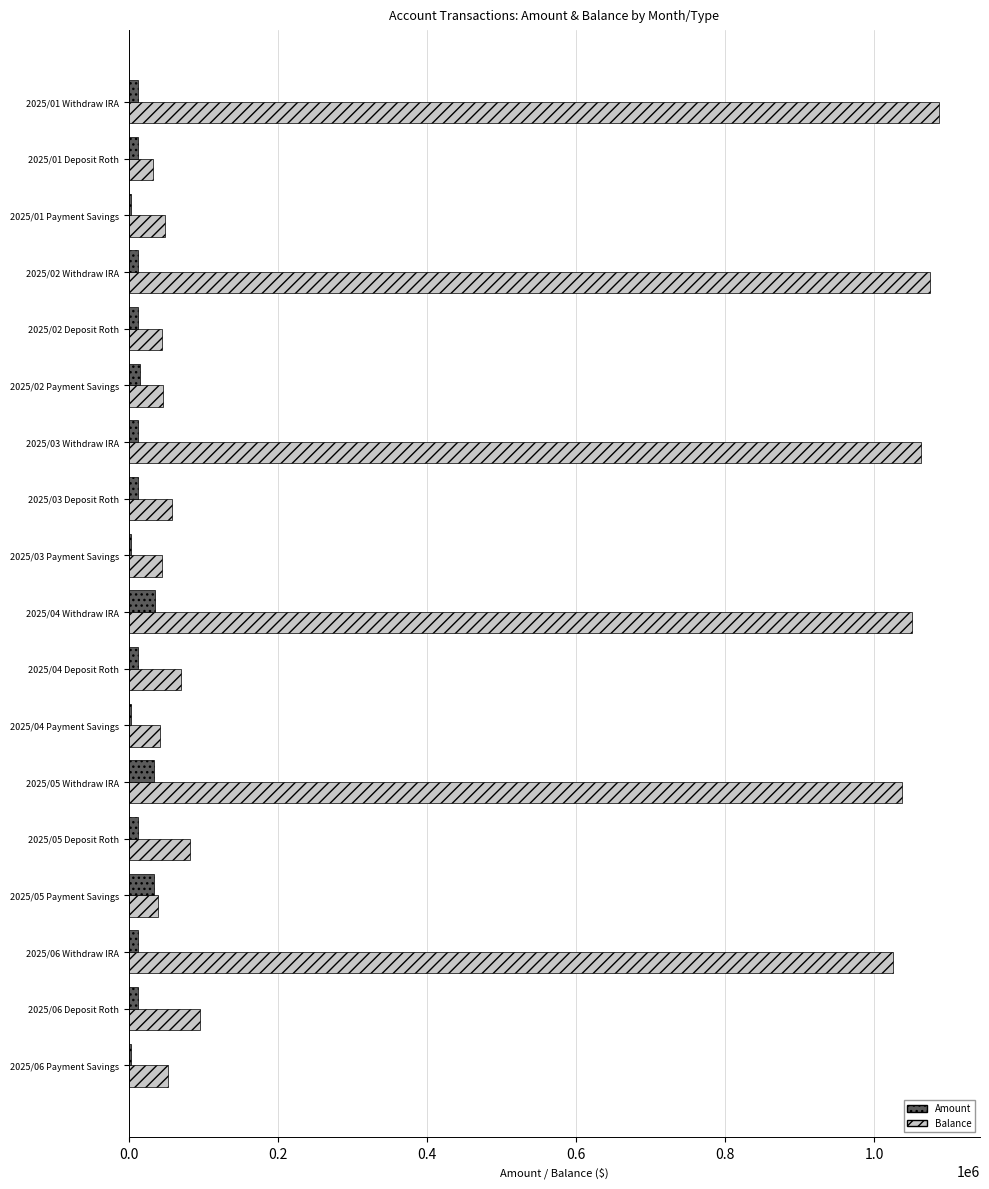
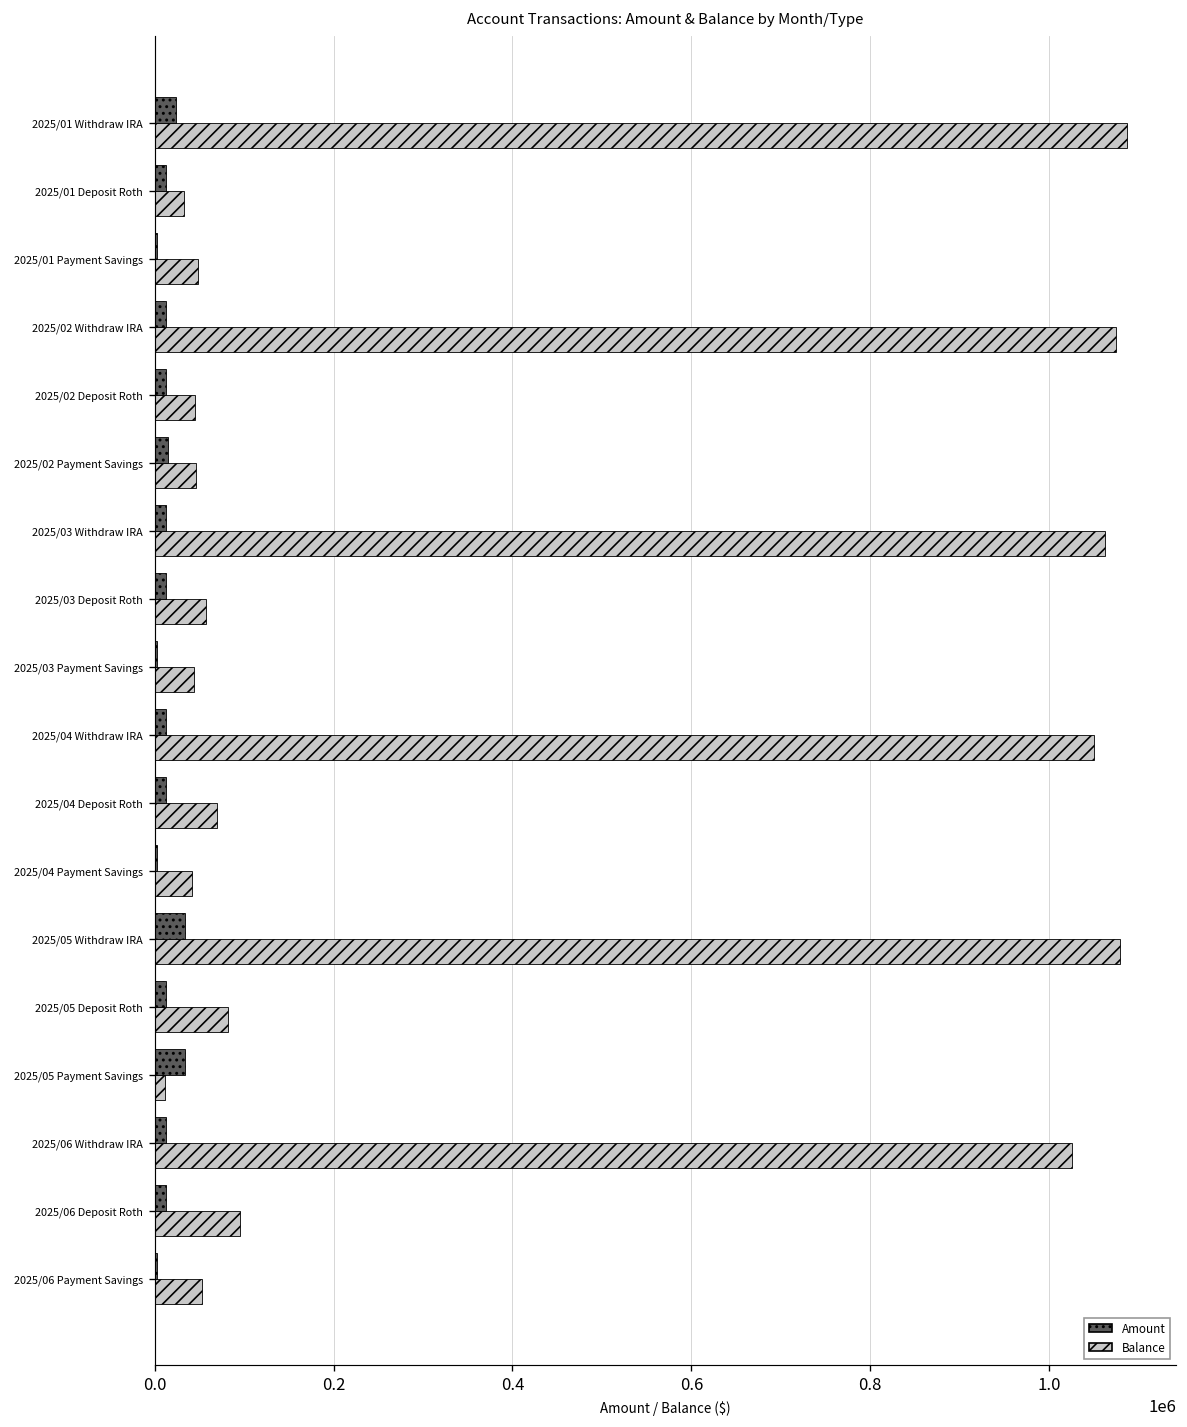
  {
    "Balance": {
      "2025/01 Withdraw IRA": 1090000,
      "2025/01 Deposit Roth": 30000,
      "2025/01 Payment Savings": 50000,
      "2025/02 Withdraw IRA": 1080000,
      "2025/02 Deposit Roth": 40000,
      "2025/02 Payment Savings": 50000,
      "2025/03 Withdraw IRA": 1060000,
      "2025/03 Deposit Roth": 60000,
      "2025/03 Payment Savings": 40000,
      "2025/04 Withdraw IRA": 1050000,
      "2025/04 Deposit Roth": 70000,
      "2025/04 Payment Savings": 40000,
-     "2025/05 Withdraw IRA": 1040000,
+     "2025/05 Withdraw IRA": 1080000,
      "2025/05 Deposit Roth": 80000,
-     "2025/05 Payment Savings": 40000,
+     "2025/05 Payment Savings": 10000,
      "2025/06 Withdraw IRA": 1030000,
      "2025/06 Deposit Roth": 90000,
      "2025/06 Payment Savings": 50000
    },
    "Amount": {
-     "2025/01 Withdraw IRA": 10000,
+     "2025/01 Withdraw IRA": 20000,
      "2025/01 Deposit Roth": 10000,
      "2025/02 Withdraw IRA": 10000,
      "2025/02 Deposit Roth": 10000,
      "2025/02 Payment Savings": 20000,
      "2025/03 Withdraw IRA": 10000,
      "2025/03 Deposit Roth": 10000,
-     "2025/04 Withdraw IRA": 30000,
+     "2025/04 Withdraw IRA": 10000,
      "2025/04 Deposit Roth": 10000,
      "2025/05 Withdraw IRA": 30000,
      "2025/05 Deposit Roth": 10000,
      "2025/05 Payment Savings": 30000,
      "2025/06 Withdraw IRA": 10000,
      "2025/06 Deposit Roth": 10000
    }
  }
